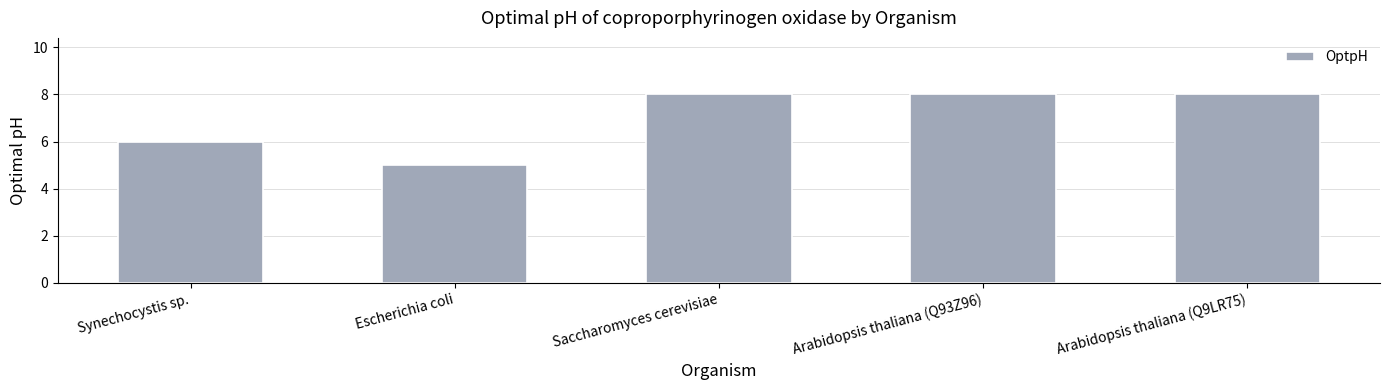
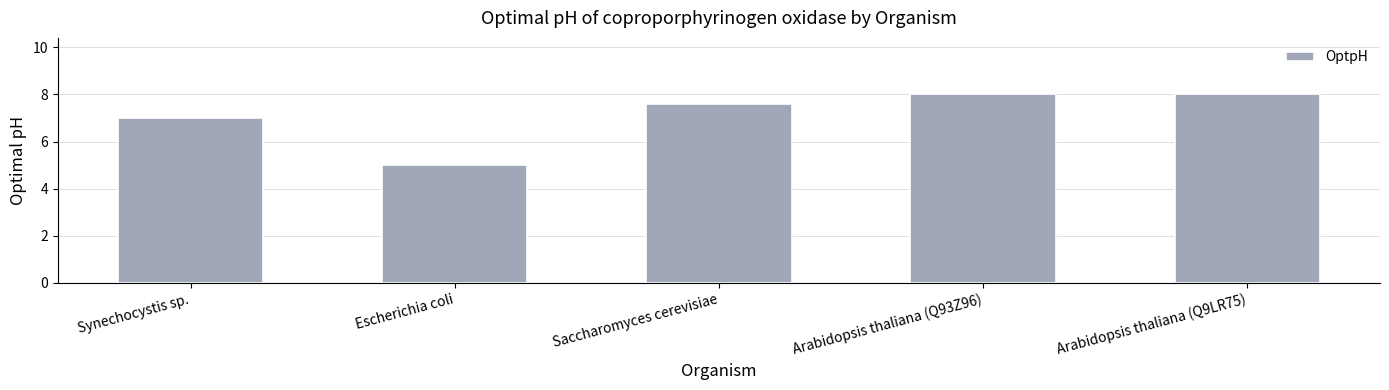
  {
-   "Synechocystis sp.": 6,
+   "Synechocystis sp.": 7,
    "Escherichia coli": 5.0,
-   "Saccharomyces cerevisiae": 8.0,
+   "Saccharomyces cerevisiae": 7.6,
    "Arabidopsis thaliana (Q93Z96)": 8.0,
    "Arabidopsis thaliana (Q9LR75)": 8.0
  }
